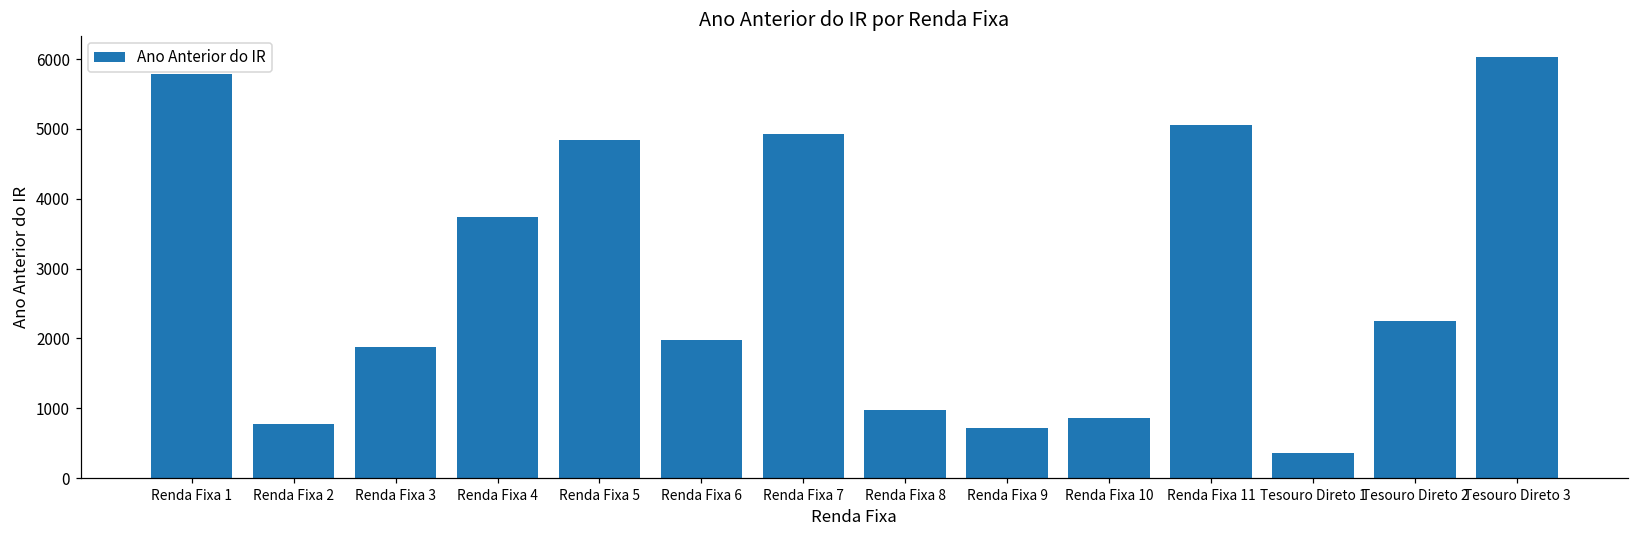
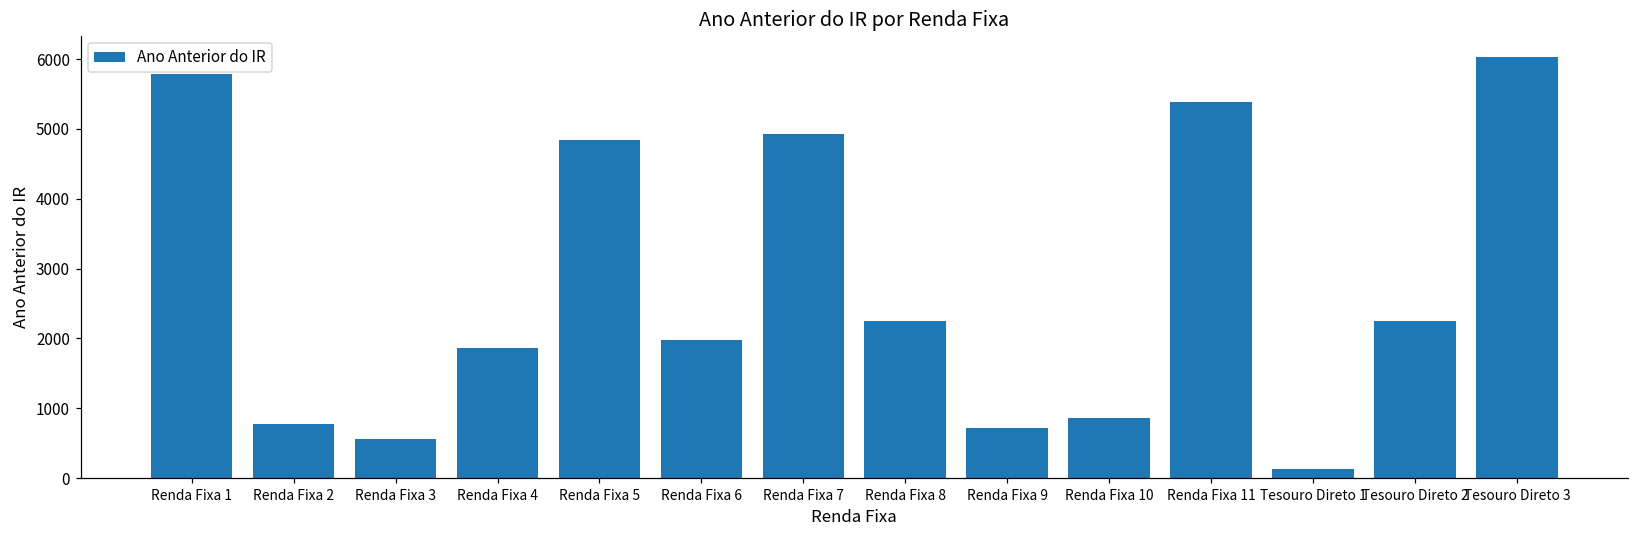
  {
    "Renda Fixa 1": 5800,
    "Renda Fixa 2": 800,
-   "Renda Fixa 3": 1900,
-   "Renda Fixa 4": 3700,
+   "Renda Fixa 3": 600,
+   "Renda Fixa 4": 1900,
    "Renda Fixa 5": 4800,
    "Renda Fixa 6": 2000,
    "Renda Fixa 7": 4900,
-   "Renda Fixa 8": 1000,
+   "Renda Fixa 8": 2200,
    "Renda Fixa 9": 700,
    "Renda Fixa 10": 900,
-   "Renda Fixa 11": 5100,
-   "Tesouro Direto 1": 400,
+   "Renda Fixa 11": 5400,
+   "Tesouro Direto 1": 100,
    "Tesouro Direto 2": 2300,
    "Tesouro Direto 3": 6000
  }
